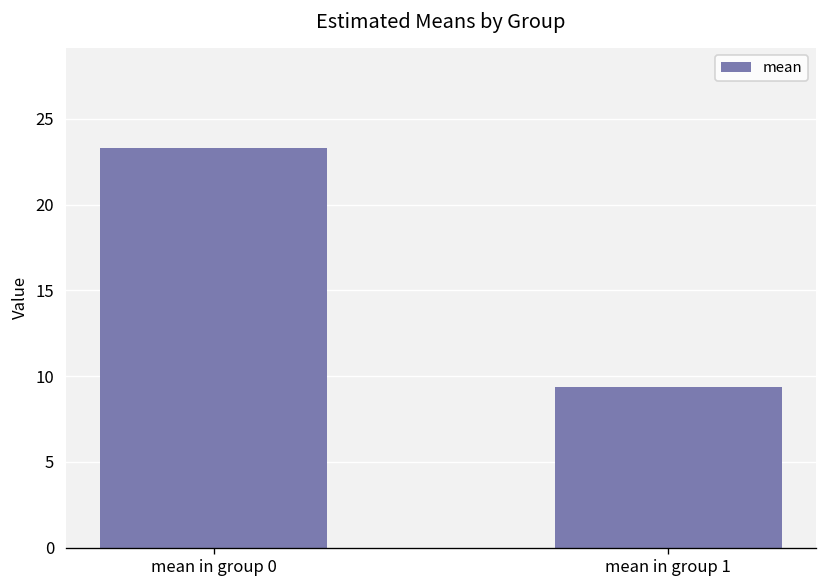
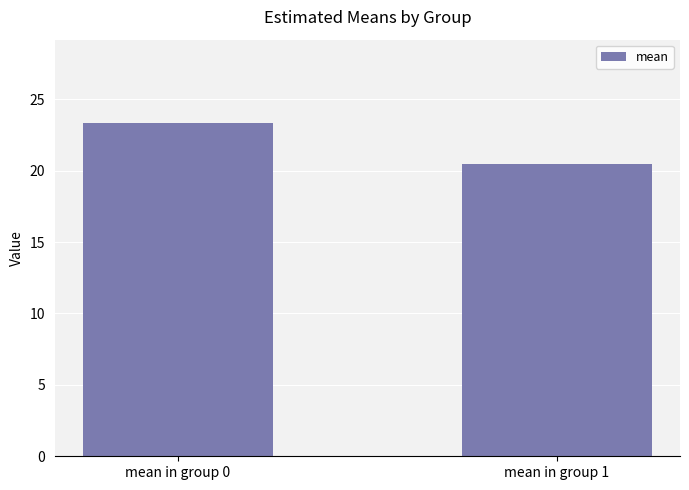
  {
    "mean in group 0": 23.3,
-   "mean in group 1": 9.4
+   "mean in group 1": 20.4
  }
